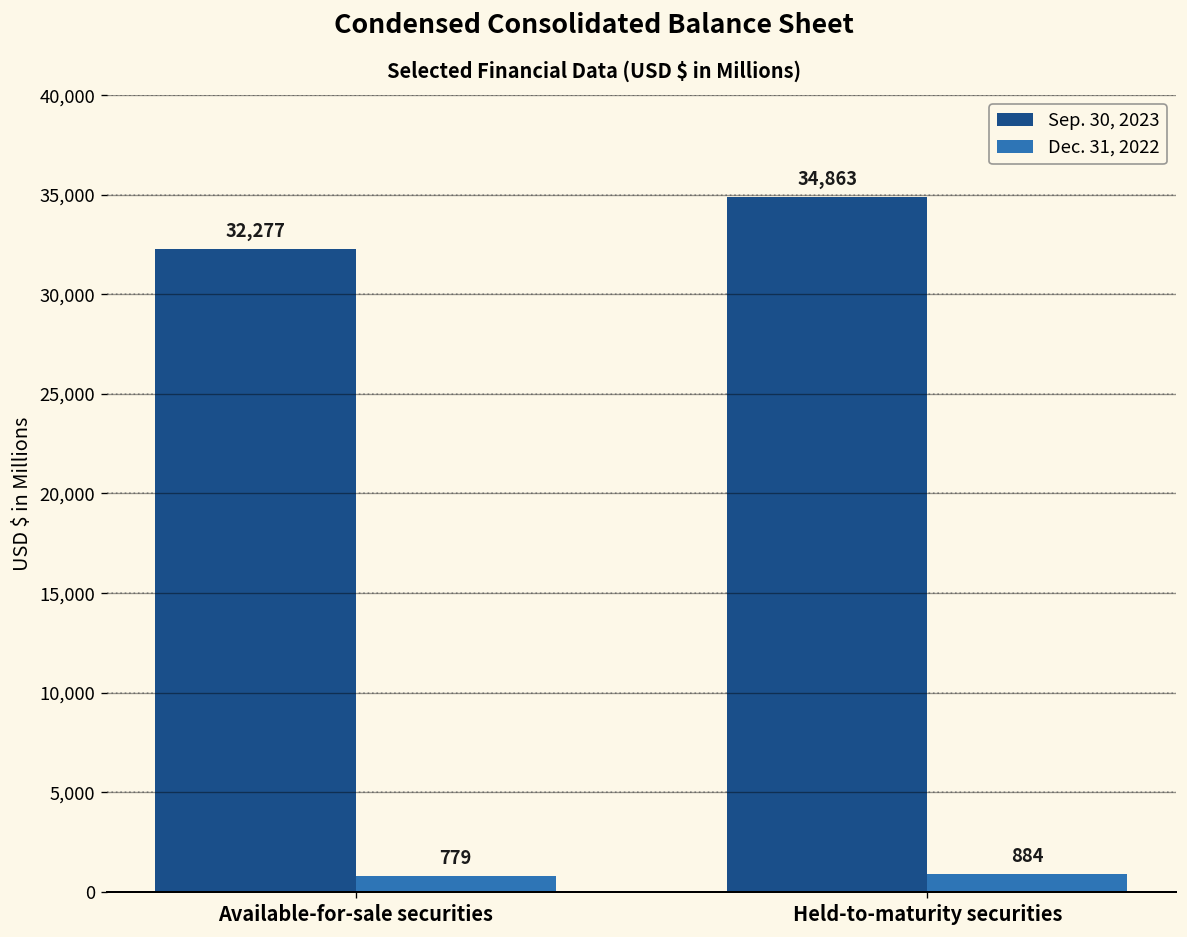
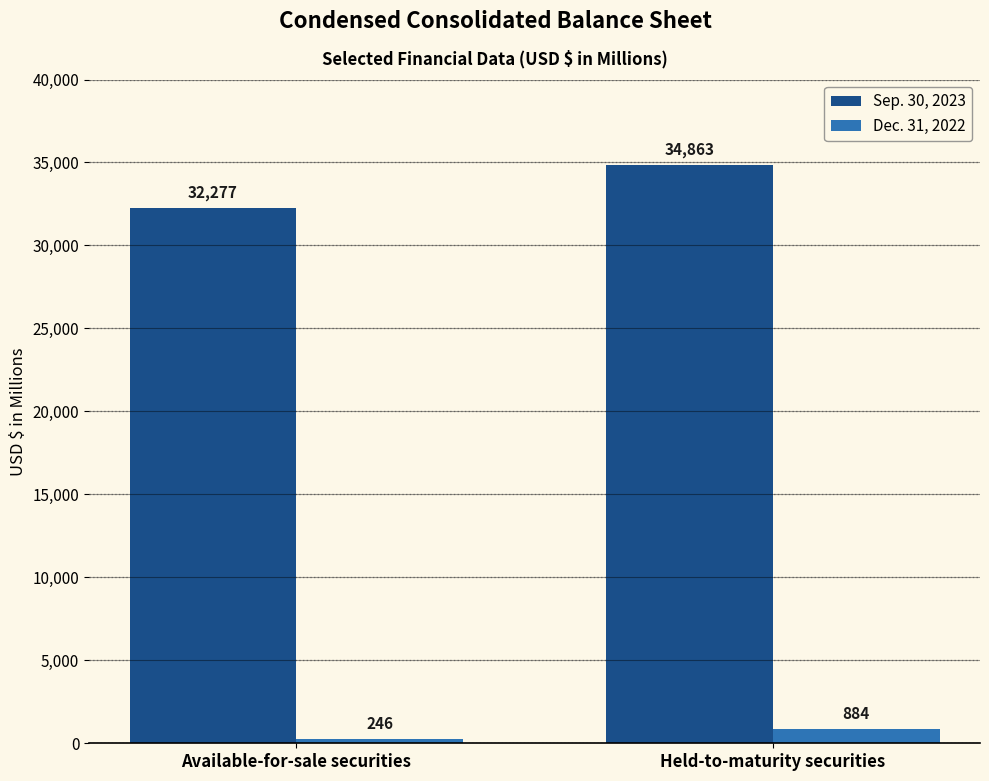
  {
    "Sep. 30, 2023": {
      "Available-for-sale securities": "32,277",
      "Held-to-maturity securities": "34,863"
    },
    "Dec. 31, 2022": {
-     "Available-for-sale securities": "779",
+     "Available-for-sale securities": "246",
      "Held-to-maturity securities": "884"
    }
  }
